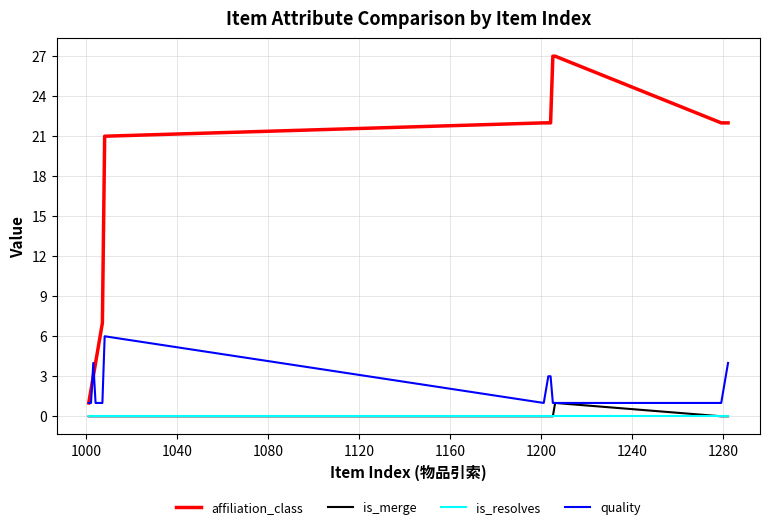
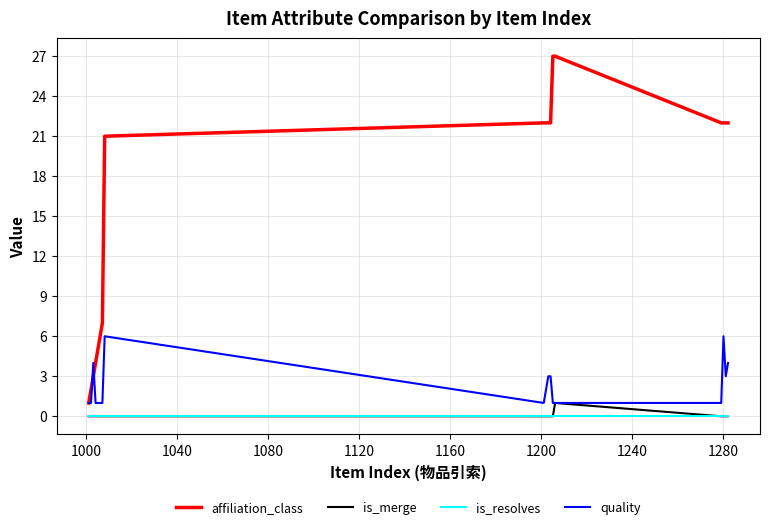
  {
    "affiliation_class": {
      "1280": 22
    },
    "quality": {
-     "1280": 2
+     "1280": 6
    }
  }
